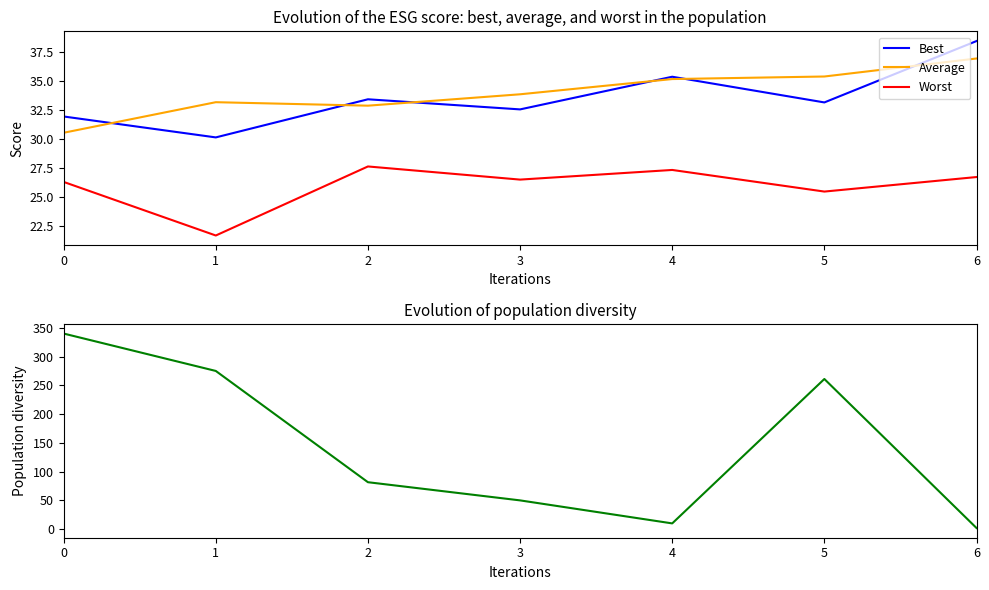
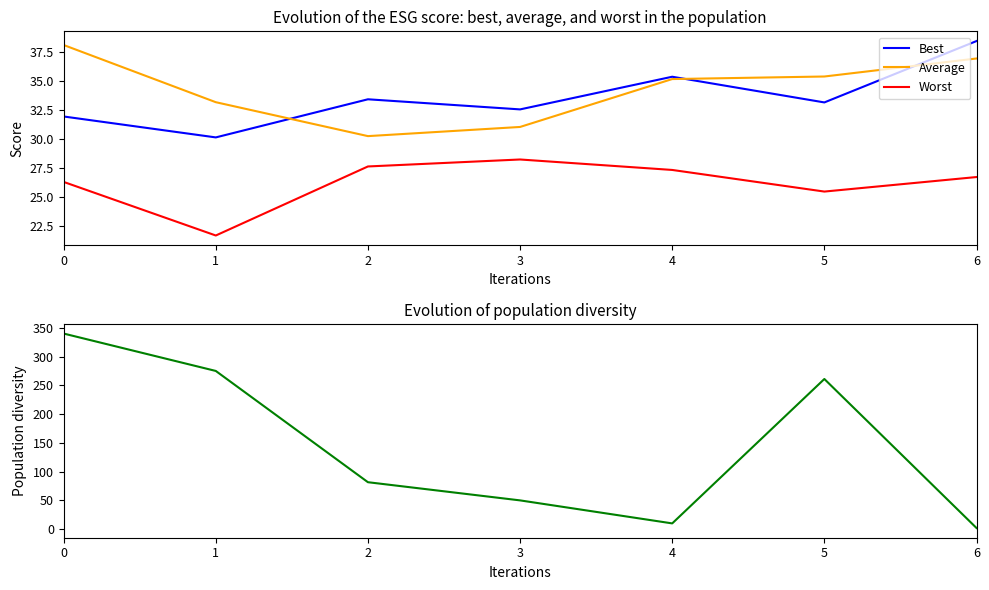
  {
    "Evolution of the ESG score: best, average, and worst in the population": {
      "Best": {
        "0": 31.9,
        "1": 30.1,
        "2": 33.4,
        "3": 32.6,
        "5": 33.2,
        "6": 38.5
      },
      "Average": {
-       "0": 30.5,
+       "0": 38.1,
        "1": 33.2,
-       "2": 32.9,
-       "3": 33.9,
+       "2": 30.2,
+       "3": 31.0,
        "5": 35.4,
        "6": 37.0
      },
      "Worst": {
        "0": 26.3,
        "1": 21.6,
        "2": 27.6,
-       "3": 26.5,
+       "3": 28.2,
        "4": 27.3,
        "5": 25.5,
        "6": 26.7
      }
    },
    "Evolution of population diversity": {
      "0": 340,
      "1": 280,
      "2": 80,
      "3": 50,
      "4": 10,
      "5": 260,
      "6": 0
    }
  }
